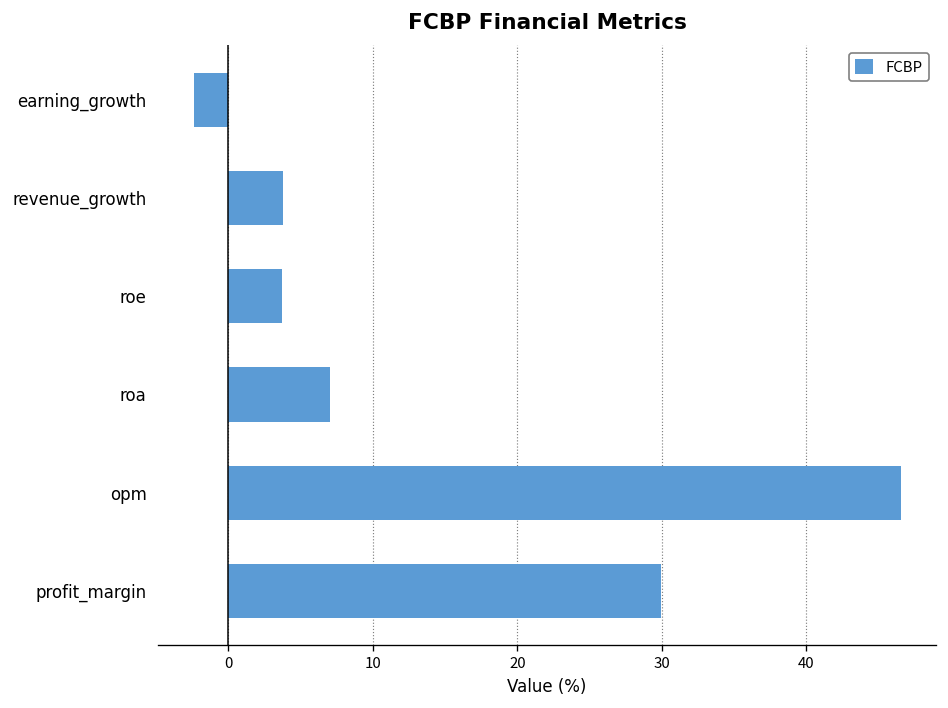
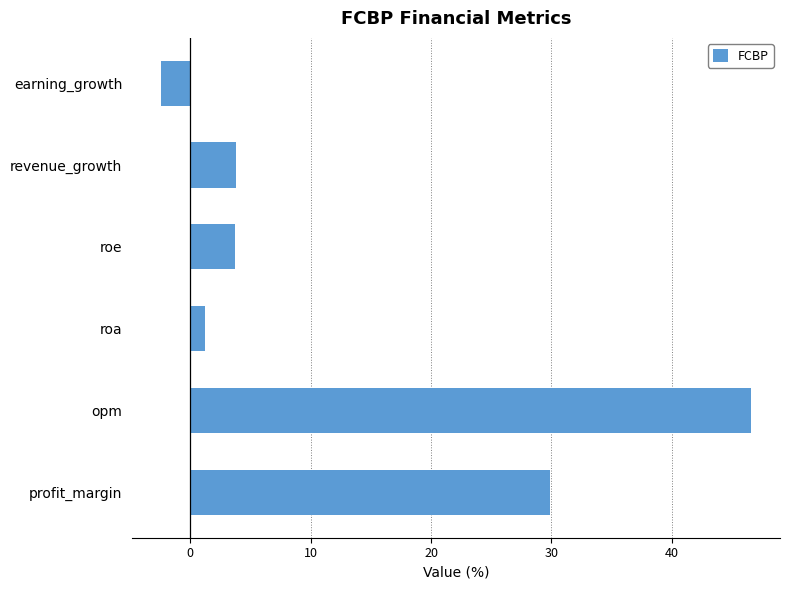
  {
    "earning_growth": -2.4,
    "revenue_growth": 3.8,
    "roe": 3.7,
-   "roa": 7.1,
+   "roa": 1.2,
    "opm": 46.5,
    "profit_margin": 29.9
  }
